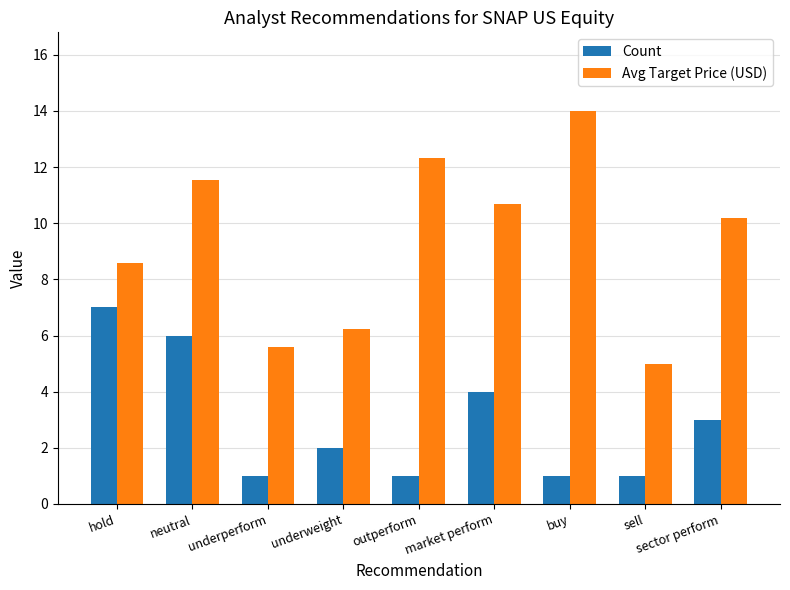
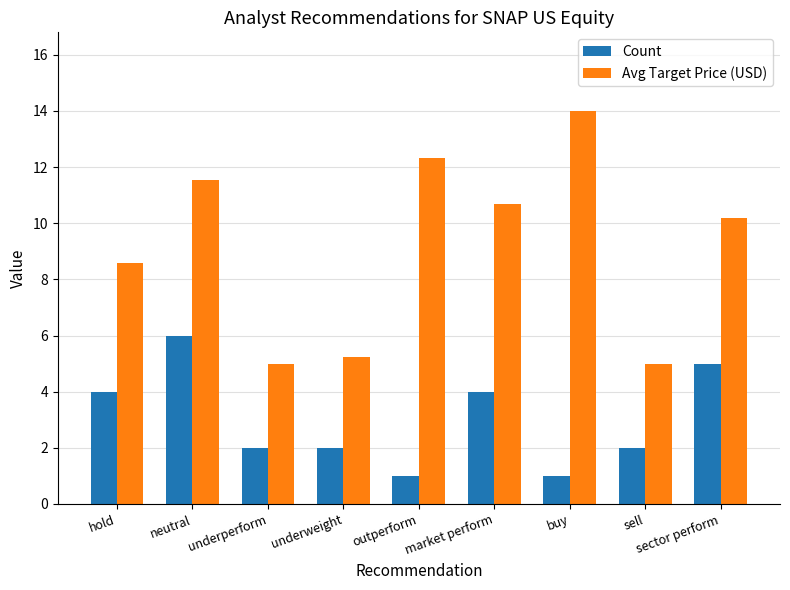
  {
    "Count": {
-     "hold": 7,
+     "hold": 4,
      "neutral": 6,
-     "underperform": 1,
+     "underperform": 2,
      "underweight": 2,
      "outperform": 1,
      "market perform": 4,
      "buy": 1,
-     "sell": 1,
-     "sector perform": 3
+     "sell": 2,
+     "sector perform": 5
    },
    "Avg Target Price (USD)": {
      "hold": 8.6,
      "neutral": 11.5,
-     "underperform": 5.6,
-     "underweight": 6.3,
+     "underperform": 5.0,
+     "underweight": 5.2,
      "outperform": 12.3,
      "market perform": 10.7,
      "buy": 14.0,
      "sell": 5.0,
      "sector perform": 10.2
    }
  }
